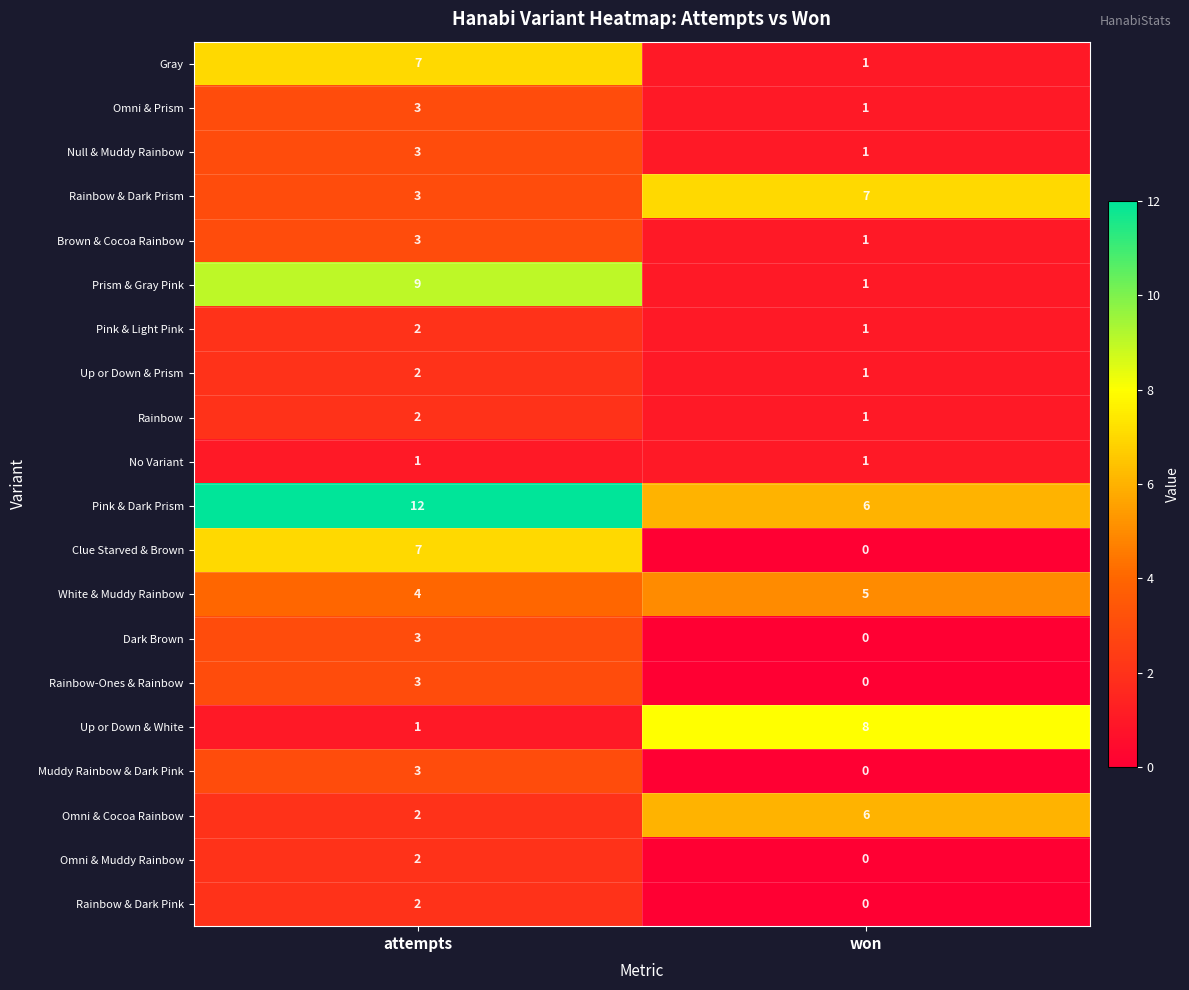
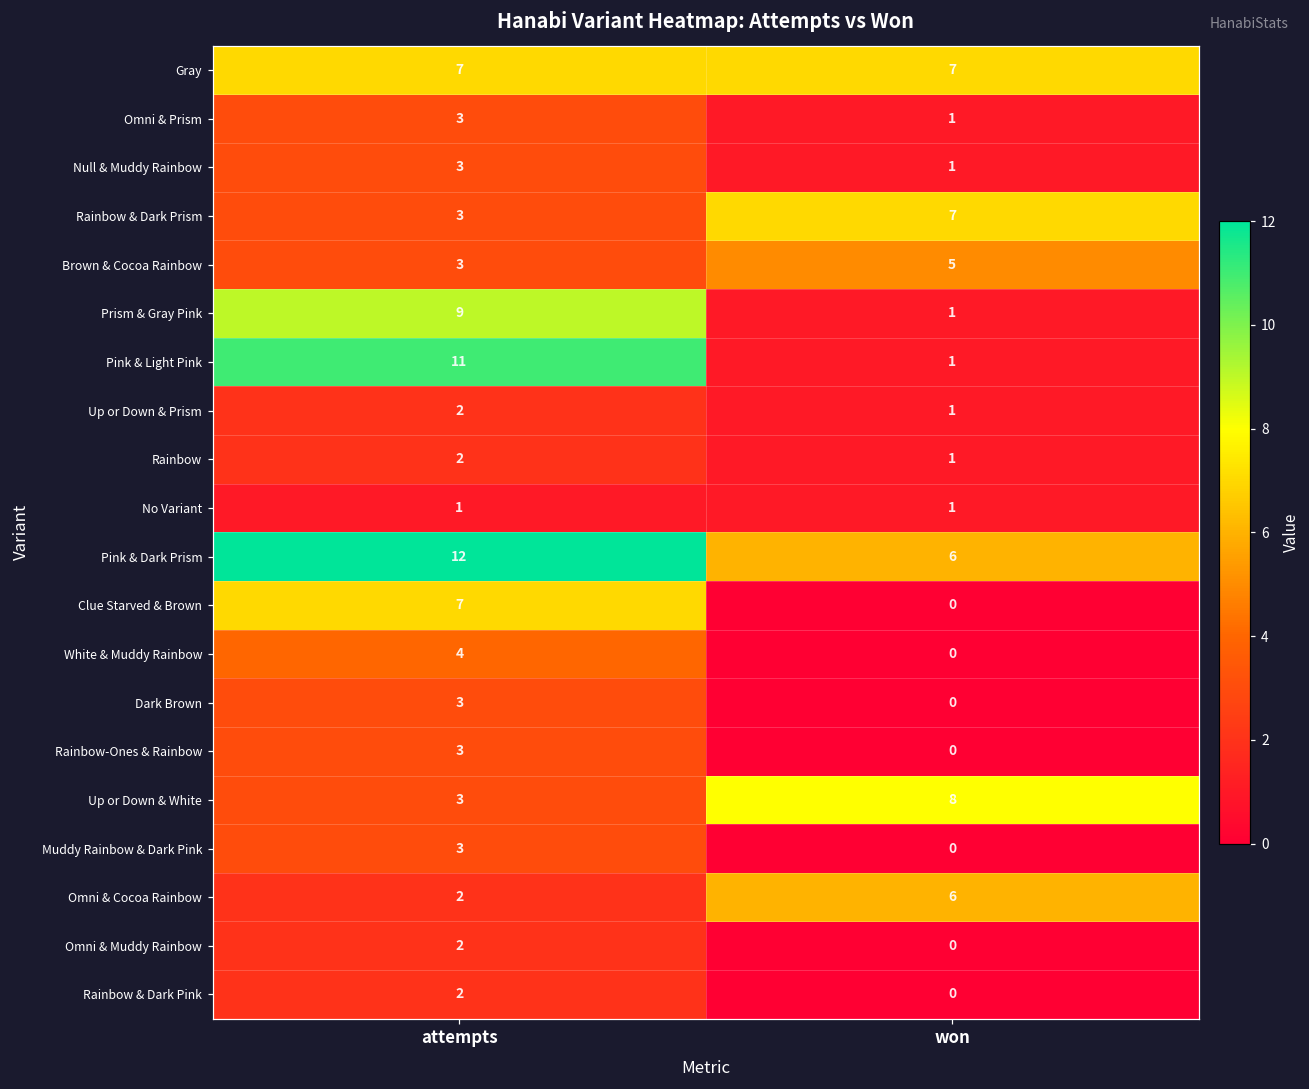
  {
    "Gray": {
      "attempts": 7,
-     "won": 1
+     "won": 7
    },
    "Omni & Prism": {
      "attempts": 3,
      "won": 1
    },
    "Null & Muddy Rainbow": {
      "attempts": 3,
      "won": 1
    },
    "Rainbow & Dark Prism": {
      "attempts": 3,
      "won": 7
    },
    "Brown & Cocoa Rainbow": {
      "attempts": 3,
-     "won": 1
+     "won": 5
    },
    "Prism & Gray Pink": {
      "attempts": 9,
      "won": 1
    },
    "Pink & Light Pink": {
-     "attempts": 2,
+     "attempts": 11,
      "won": 1
    },
    "Up or Down & Prism": {
      "attempts": 2,
      "won": 1
    },
    "Rainbow": {
      "attempts": 2,
      "won": 1
    },
    "No Variant": {
      "attempts": 1,
      "won": 1
    },
    "Pink & Dark Prism": {
      "attempts": 12,
      "won": 6
    },
    "Clue Starved & Brown": {
      "attempts": 7,
      "won": 0
    },
    "White & Muddy Rainbow": {
      "attempts": 4,
-     "won": 5
+     "won": 0
    },
    "Dark Brown": {
      "attempts": 3,
      "won": 0
    },
    "Rainbow-Ones & Rainbow": {
      "attempts": 3,
      "won": 0
    },
    "Up or Down & White": {
-     "attempts": 1,
+     "attempts": 3,
      "won": 8
    },
    "Muddy Rainbow & Dark Pink": {
      "attempts": 3,
      "won": 0
    },
    "Omni & Cocoa Rainbow": {
      "attempts": 2,
      "won": 6
    },
    "Omni & Muddy Rainbow": {
      "attempts": 2,
      "won": 0
    },
    "Rainbow & Dark Pink": {
      "attempts": 2,
      "won": 0
    }
  }
